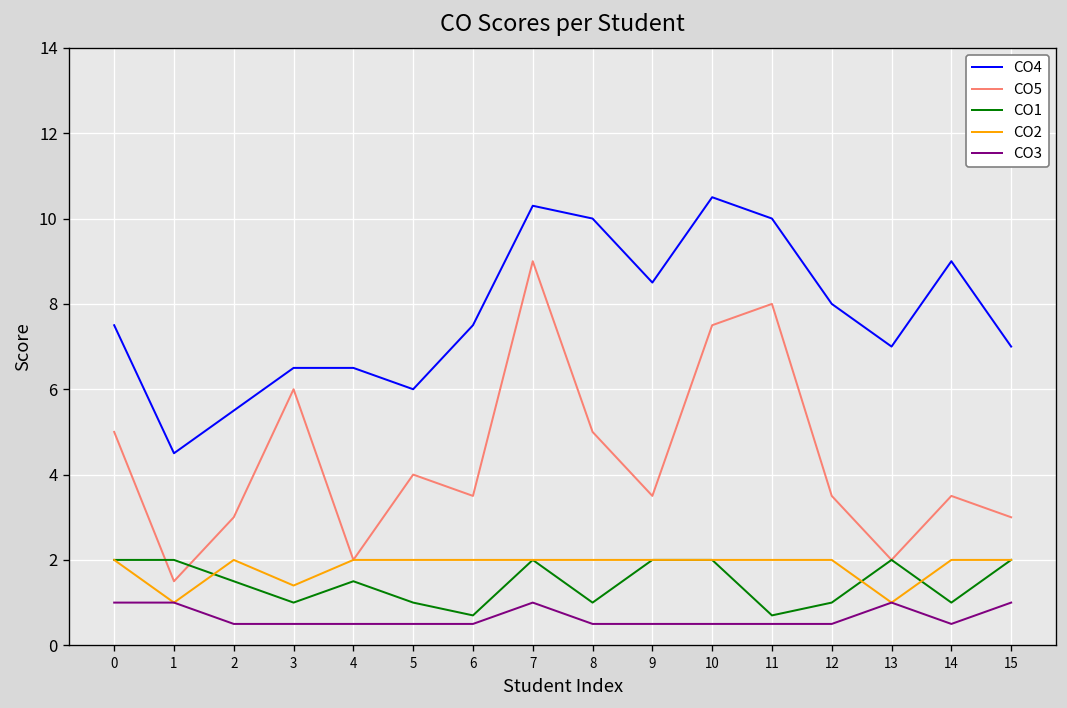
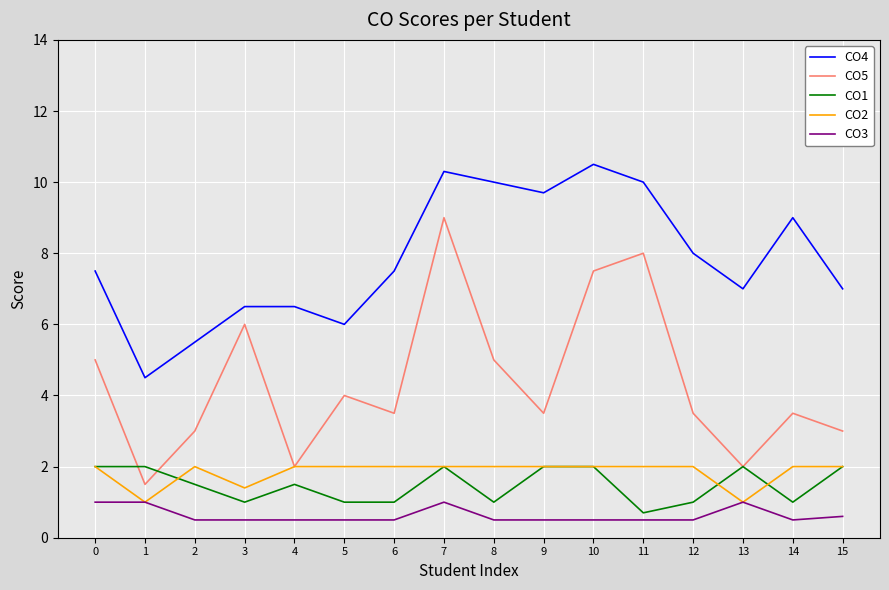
  {
    "CO4": {
      "0": 7.5,
      "1": 4.5,
      "2": 5.5,
      "3": 6.5,
      "4": 6.5,
      "5": 6.0,
      "6": 7.5,
      "7": 10.3,
      "8": 10.0,
-     "9": 8.5,
+     "9": 9.7,
      "10": 10.5,
      "11": 10.0,
      "12": 8.0,
      "13": 7.0,
      "14": 9.0,
      "15": 7.0
    },
    "CO5": {
      "0": 5.0,
      "1": 1.5,
      "2": 3.0,
      "3": 6.0,
      "5": 4.0,
      "6": 3.5,
      "7": 9.0,
      "8": 5.0,
      "9": 3.5,
      "10": 7.5,
      "11": 8.0,
      "12": 3.5,
      "14": 3.5,
      "15": 3.0
    },
    "CO1": {
      "1": 2.0,
      "2": 1.5,
      "3": 1.0,
      "4": 1.5,
      "5": 1.0,
-     "6": 0.7,
+     "6": 1.0,
      "8": 1.0,
      "11": 0.7,
      "12": 1.0,
      "14": 1.0
    },
    "CO2": {
      "2": 2.0,
      "3": 1.4,
      "5": 2.0,
      "6": 2.0,
      "8": 2.0,
      "11": 2.0,
      "12": 2.0,
      "14": 2.0
    },
    "CO3": {
      "0": 1.0,
      "2": 0.5,
      "3": 0.5,
      "4": 0.5,
      "5": 0.5,
      "6": 0.5,
      "7": 1.0,
      "8": 0.5,
      "9": 0.5,
      "10": 0.5,
      "11": 0.5,
      "12": 0.5,
      "14": 0.5,
-     "15": 1.0
+     "15": 0.6
    }
  }
